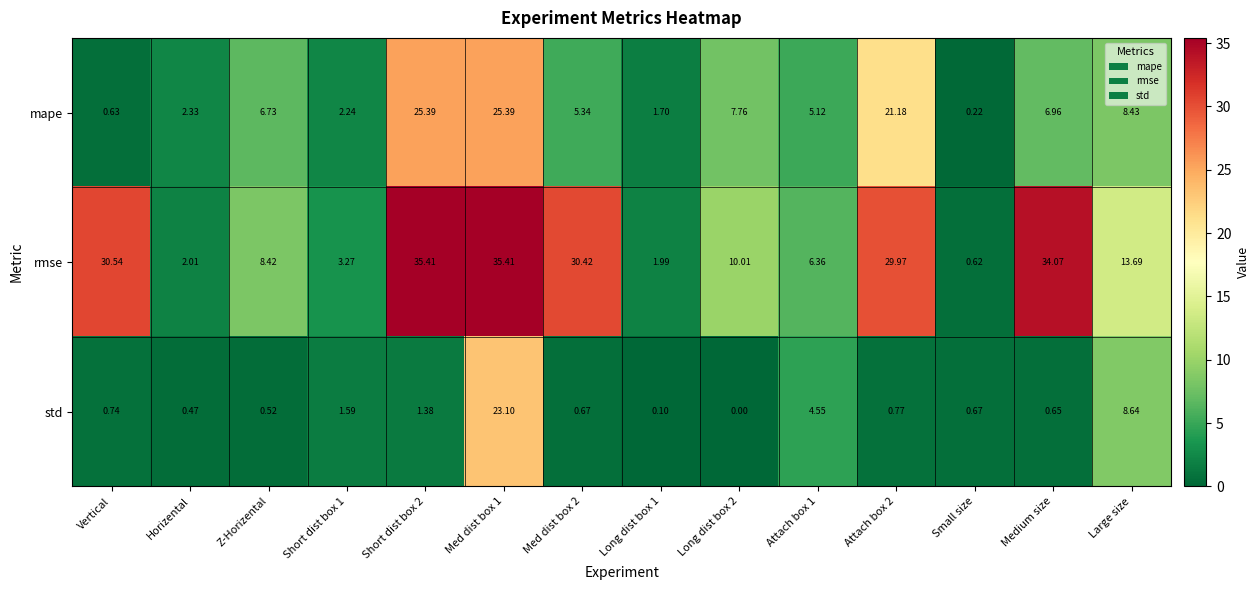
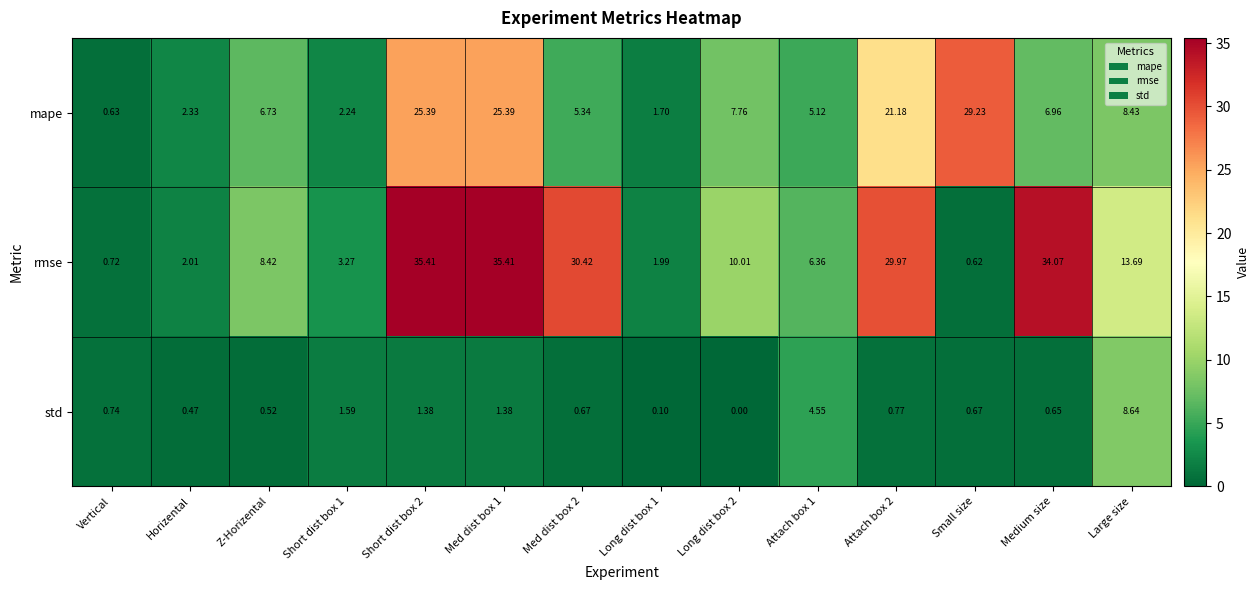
  {
    "mape": {
      "Vertical": 0.63,
      "Horizental": 2.33,
      "Z-Horizental": 6.73,
      "Short dist box 1": 2.24,
      "Short dist box 2": 25.39,
      "Med dist box 1": 25.39,
      "Med dist box 2": 5.34,
      "Long dist box 1": 1.70,
      "Long dist box 2": 7.76,
      "Attach box 1": 5.12,
      "Attach box 2": 21.18,
-     "Small size": 0.22,
+     "Small size": 29.23,
      "Medium size": 6.96,
      "Large size": 8.43
    },
    "rmse": {
-     "Vertical": 30.54,
+     "Vertical": 0.72,
      "Horizental": 2.01,
      "Z-Horizental": 8.42,
      "Short dist box 1": 3.27,
      "Short dist box 2": 35.41,
      "Med dist box 1": 35.41,
      "Med dist box 2": 30.42,
      "Long dist box 1": 1.99,
      "Long dist box 2": 10.01,
      "Attach box 1": 6.36,
      "Attach box 2": 29.97,
      "Small size": 0.62,
      "Medium size": 34.07,
      "Large size": 13.69
    },
    "std": {
      "Vertical": 0.74,
      "Horizental": 0.47,
      "Z-Horizental": 0.52,
      "Short dist box 1": 1.59,
      "Short dist box 2": 1.38,
-     "Med dist box 1": 23.10,
+     "Med dist box 1": 1.38,
      "Med dist box 2": 0.67,
      "Long dist box 1": 0.10,
      "Long dist box 2": 0.00,
      "Attach box 1": 4.55,
      "Attach box 2": 0.77,
      "Small size": 0.67,
      "Medium size": 0.65,
      "Large size": 8.64
    }
  }
